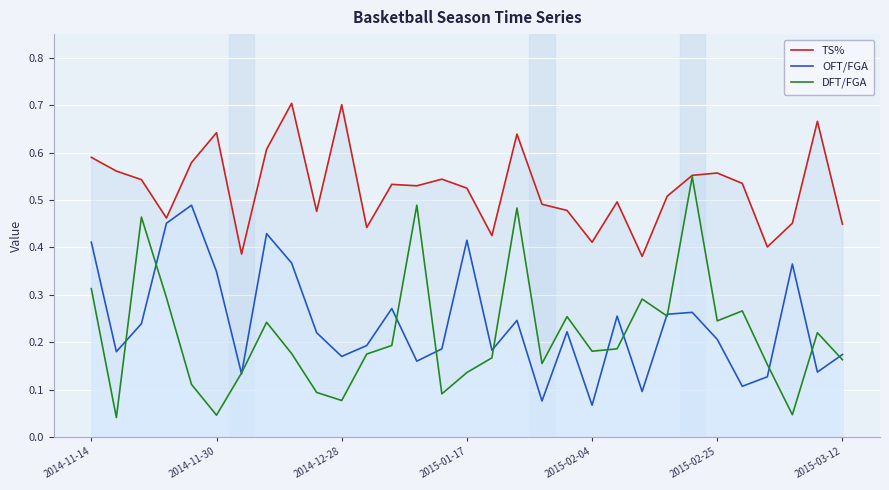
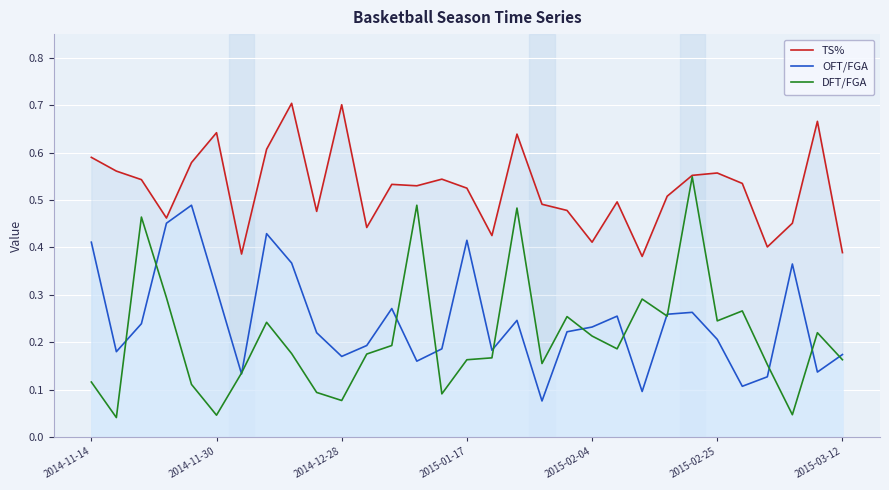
  {
    "TS%": {
      "2014-11-14": 0.59,
      "2014-11-30": 0.64,
      "2014-12-28": 0.70,
      "2015-01-17": 0.53,
      "2015-02-04": 0.41,
      "2015-02-25": 0.56,
-     "2015-03-12": 0.45
+     "2015-03-12": 0.39
    },
    "OFT/FGA": {
      "2014-11-14": 0.41,
-     "2014-11-30": 0.35,
+     "2014-11-30": 0.31,
      "2014-12-28": 0.17,
      "2015-01-17": 0.42,
-     "2015-02-04": 0.07,
+     "2015-02-04": 0.23,
      "2015-02-25": 0.21,
      "2015-03-12": 0.17
    },
    "DFT/FGA": {
-     "2014-11-14": 0.31,
+     "2014-11-14": 0.12,
      "2014-11-30": 0.05,
      "2014-12-28": 0.08,
-     "2015-01-17": 0.14,
-     "2015-02-04": 0.18,
+     "2015-01-17": 0.16,
+     "2015-02-04": 0.21,
      "2015-02-25": 0.25,
      "2015-03-12": 0.16
    }
  }
